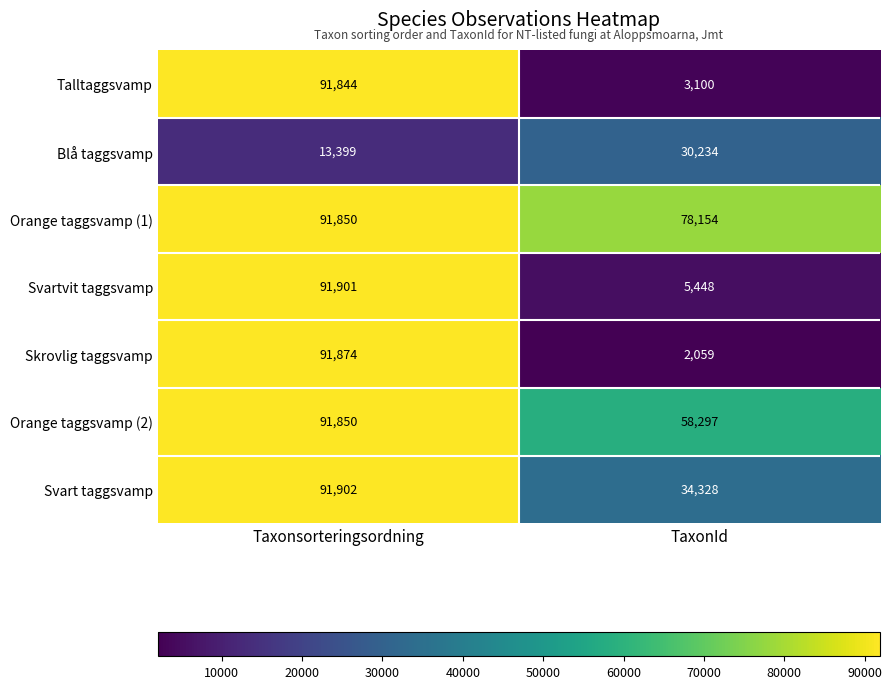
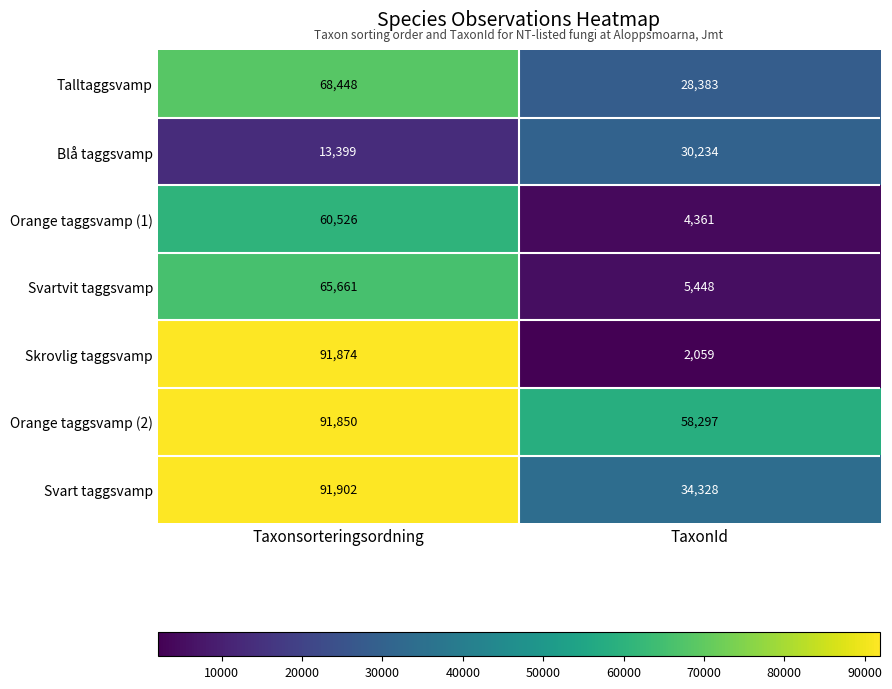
  {
    "Talltaggsvamp": {
-     "Taxonsorteringsordning": "91,844",
-     "TaxonId": "3,100"
+     "Taxonsorteringsordning": "68,448",
+     "TaxonId": "28,383"
    },
    "Blå taggsvamp": {
      "Taxonsorteringsordning": "13,399",
      "TaxonId": "30,234"
    },
    "Orange taggsvamp (1)": {
-     "Taxonsorteringsordning": "91,850",
-     "TaxonId": "78,154"
+     "Taxonsorteringsordning": "60,526",
+     "TaxonId": "4,361"
    },
    "Svartvit taggsvamp": {
-     "Taxonsorteringsordning": "91,901",
+     "Taxonsorteringsordning": "65,661",
      "TaxonId": "5,448"
    },
    "Skrovlig taggsvamp": {
      "Taxonsorteringsordning": "91,874",
      "TaxonId": "2,059"
    },
    "Orange taggsvamp (2)": {
      "Taxonsorteringsordning": "91,850",
      "TaxonId": "58,297"
    },
    "Svart taggsvamp": {
      "Taxonsorteringsordning": "91,902",
      "TaxonId": "34,328"
    }
  }
